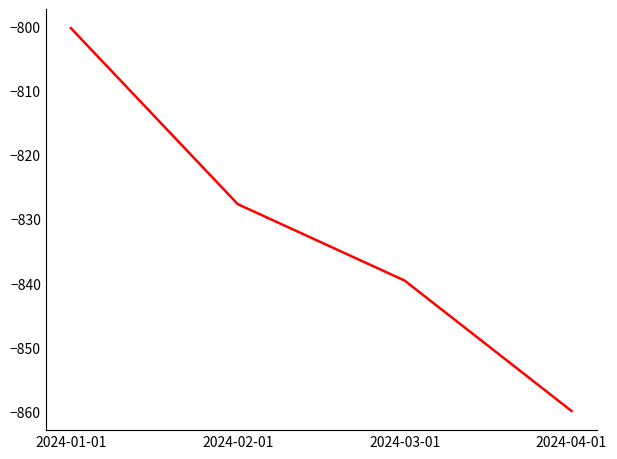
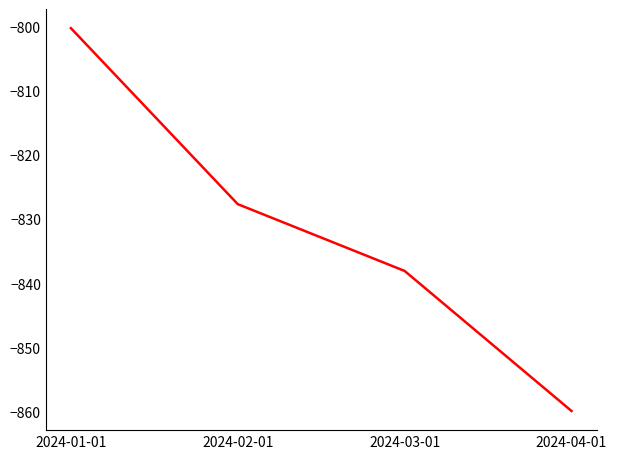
  {
    "2024-01-01": -800,
    "2024-02-01": -828,
-   "2024-03-01": -840,
+   "2024-03-01": -838,
    "2024-04-01": -860
  }
